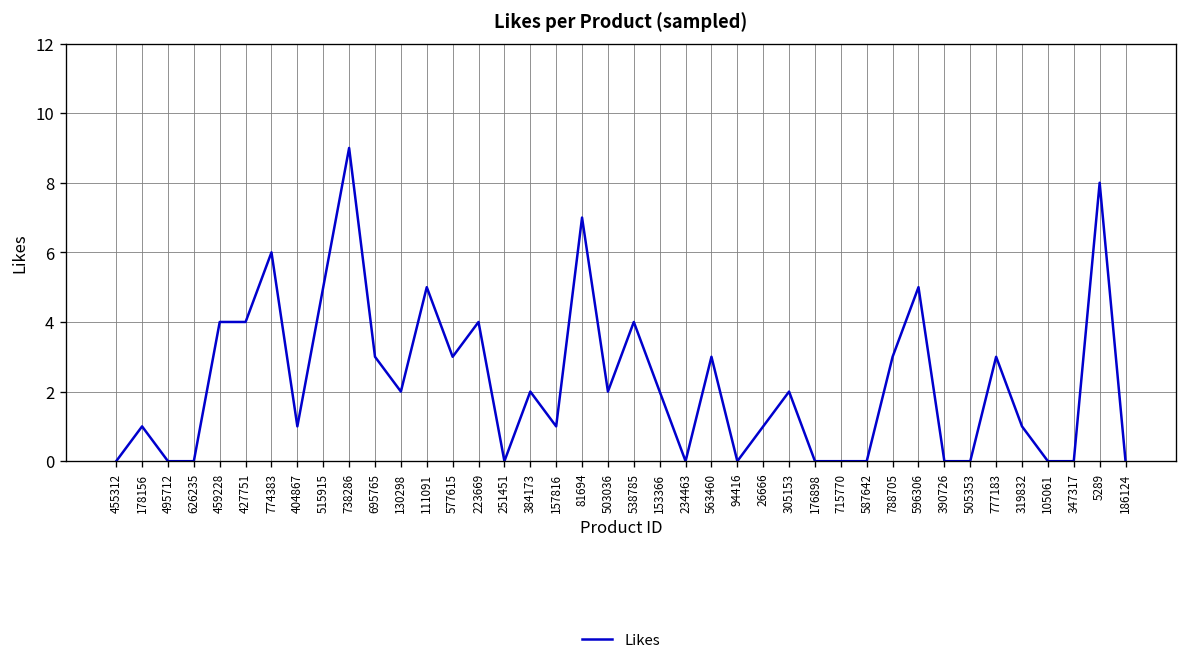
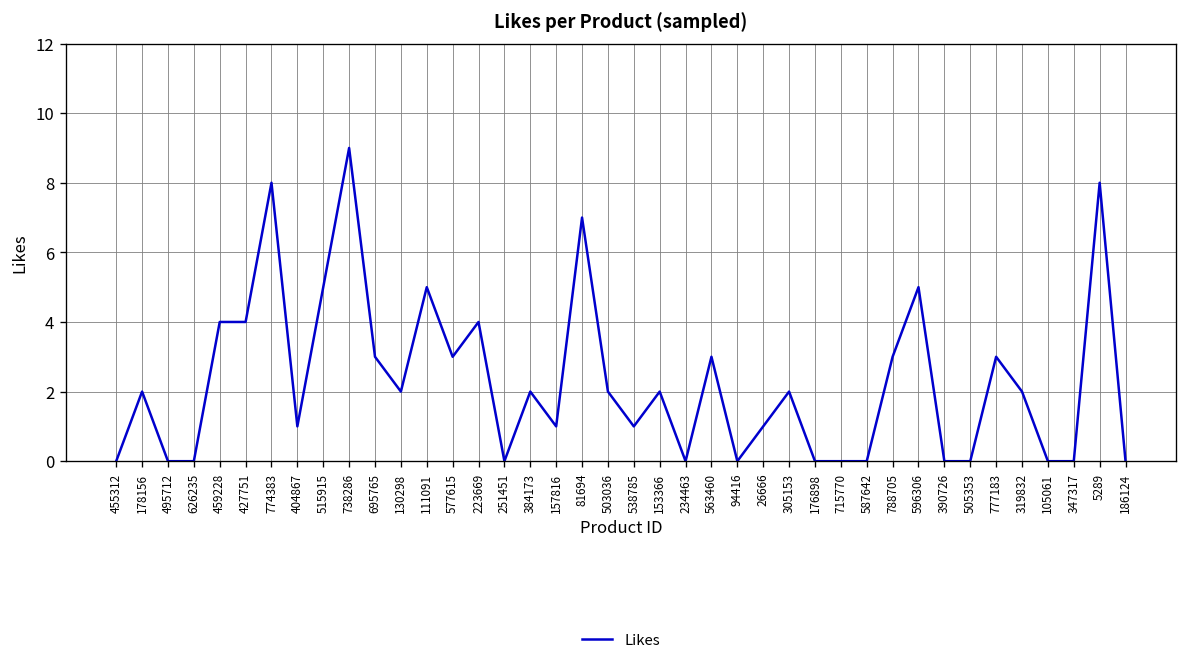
  {
    "455312": 0,
-   "178156": 1,
+   "178156": 2,
    "495712": 0,
    "626235": 0,
    "459228": 4,
    "427751": 4,
-   "774383": 6,
+   "774383": 8,
    "404867": 1,
    "515915": 5,
    "738286": 9,
    "695765": 3,
    "130298": 2,
    "111091": 5,
    "577615": 3,
    "223669": 4,
    "251451": 0,
    "384173": 2,
    "157816": 1,
    "81694": 7,
    "503036": 2,
-   "538785": 4,
+   "538785": 1,
    "153366": 2,
    "234463": 0,
    "563460": 3,
    "94416": 0,
    "26666": 1,
    "305153": 2,
    "176898": 0,
    "715770": 0,
    "587642": 0,
    "788705": 3,
    "596306": 5,
    "390726": 0,
    "505353": 0,
    "777183": 3,
-   "319832": 1,
+   "319832": 2,
    "105061": 0,
    "347317": 0,
    "5289": 8,
    "186124": 0
  }
